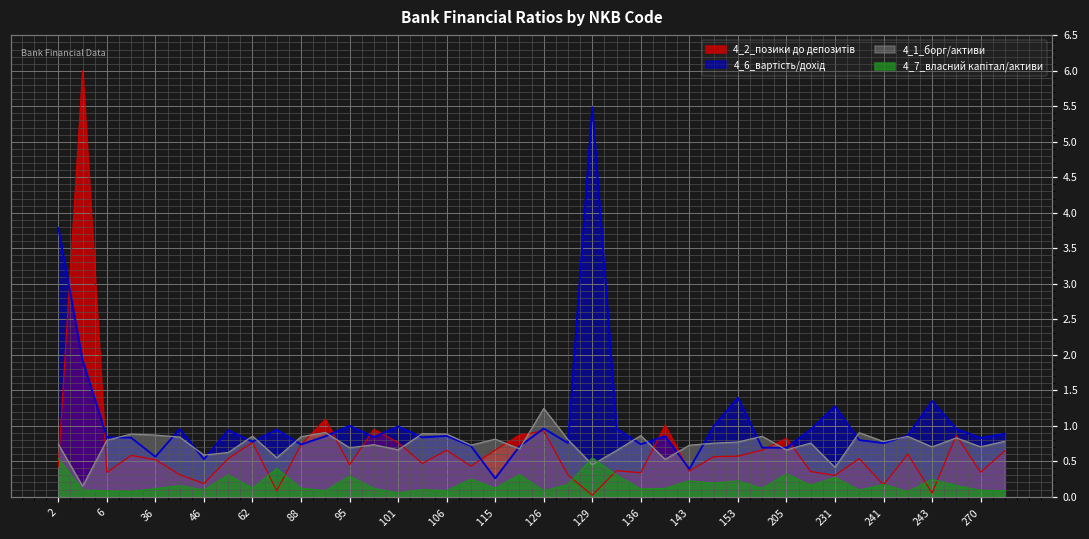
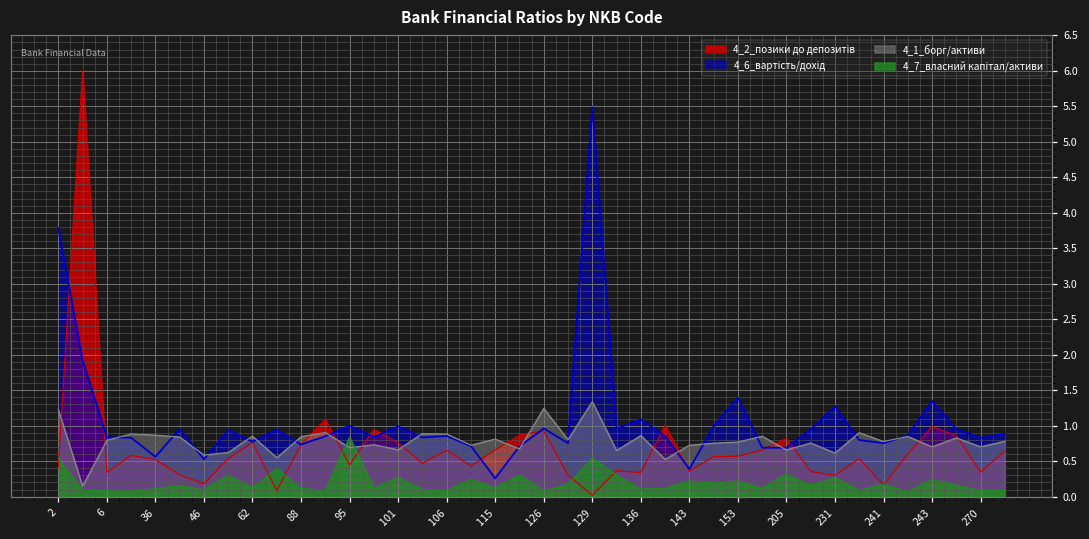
  {
    "4_2_позики до депозитів": {
      "2": 0.4,
      "6": 0.3,
      "36": 0.5,
      "46": 0.2,
      "95": 0.4,
      "101": 0.8,
      "106": 0.7,
      "115": 0.7,
      "129": 0.0,
      "136": 0.3,
      "153": 0.6,
      "205": 0.8,
-     "243": 0.1,
+     "243": 1.0,
      "270": 0.3
    },
    "4_6_вартість/дохід": {
      "2": 3.8,
      "6": 0.8,
      "36": 0.6,
      "46": 0.5,
      "95": 1.0,
      "101": 1.0,
      "115": 0.3,
      "129": 5.5,
-     "136": 0.7,
+     "136": 1.1,
      "153": 1.4,
      "231": 1.3,
      "243": 1.3,
      "270": 0.8
    },
    "4_1_борг/активи": {
-     "2": 0.7,
+     "2": 1.2,
      "6": 0.8,
      "36": 0.9,
      "46": 0.6,
      "62": 0.9,
      "88": 0.8,
      "95": 0.7,
      "101": 0.7,
      "115": 0.8,
      "126": 1.2,
-     "129": 0.5,
+     "129": 1.3,
      "136": 0.9,
      "143": 0.7,
      "153": 0.8,
-     "231": 0.4,
+     "231": 0.6,
      "243": 0.7,
      "270": 0.7
    },
    "4_7_власний капітал/активи": {
      "2": 0.5,
      "6": 0.1,
      "36": 0.1,
      "46": 0.1,
      "62": 0.1,
      "88": 0.1,
-     "95": 0.3,
-     "101": 0.1,
+     "95": 0.8,
+     "101": 0.3,
      "106": 0.1,
      "115": 0.1,
      "126": 0.1,
      "129": 0.5,
      "136": 0.1,
      "143": 0.2,
      "153": 0.2,
      "205": 0.3,
      "243": 0.2,
      "270": 0.1
    }
  }
